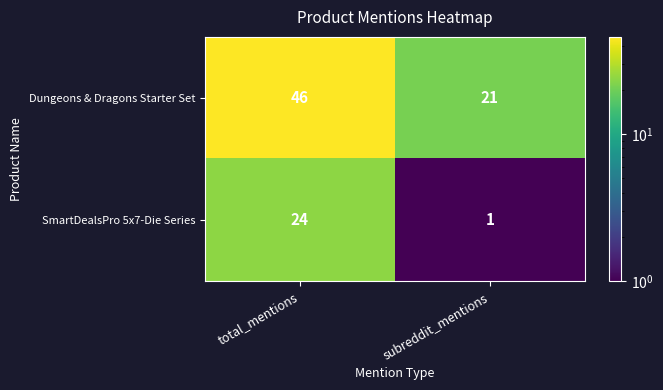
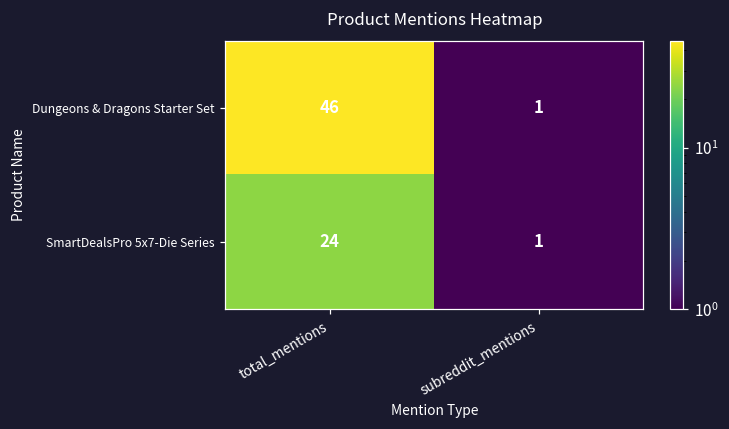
  {
    "Dungeons & Dragons Starter Set": {
      "total_mentions": 46,
-     "subreddit_mentions": 21
+     "subreddit_mentions": 1
    },
    "SmartDealsPro 5x7-Die Series": {
      "total_mentions": 24,
      "subreddit_mentions": 1
    }
  }
